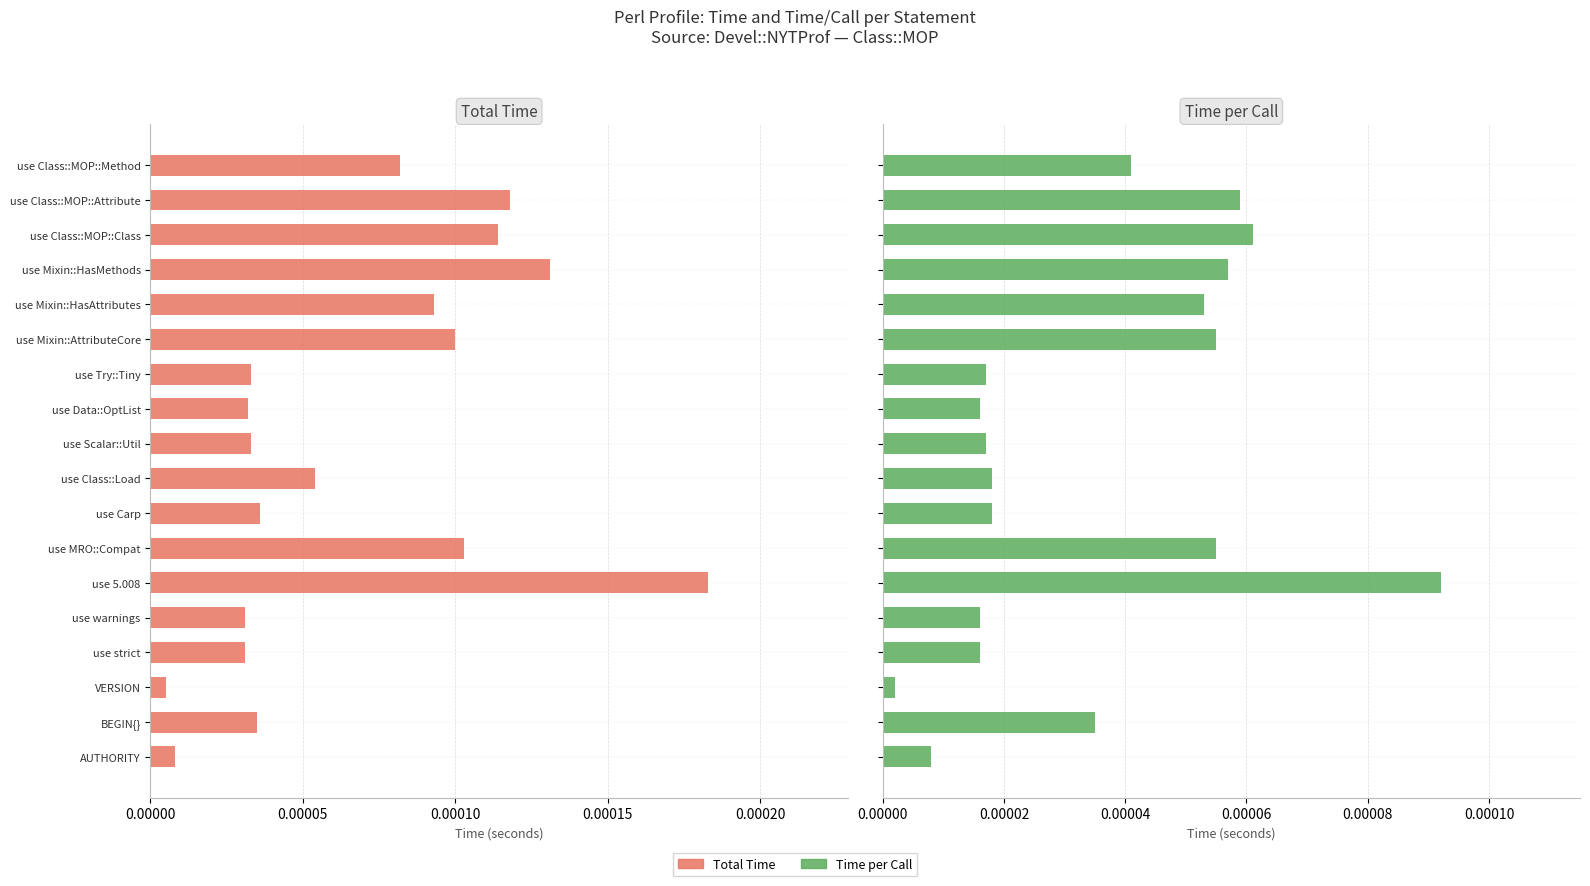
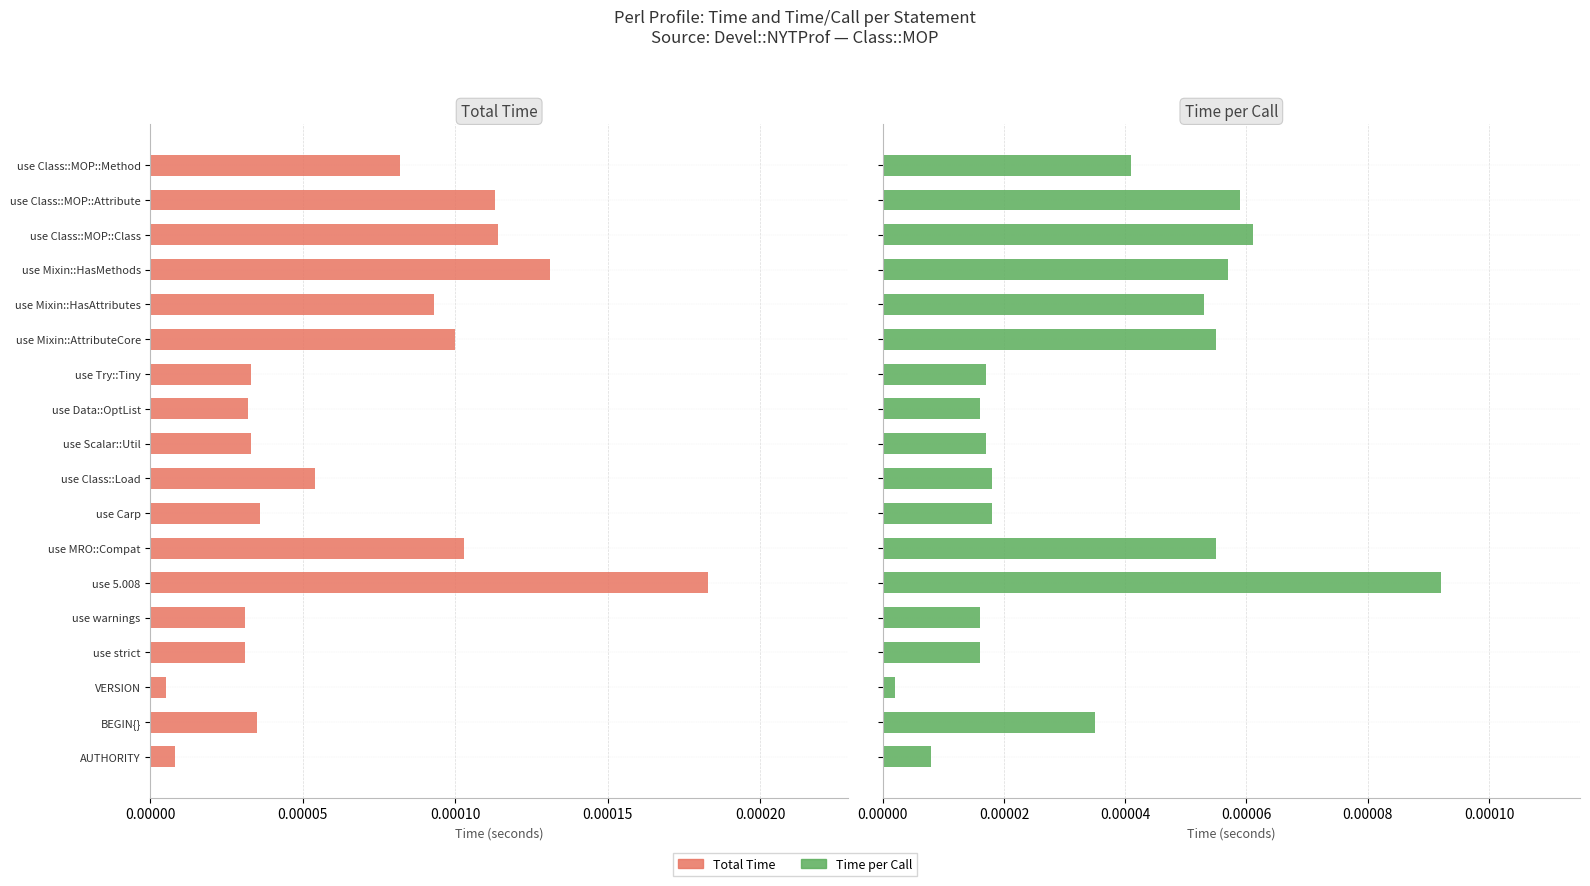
  {
    "Total Time": {
      "use Class::MOP::Method": 0.000082,
-     "use Class::MOP::Attribute": 0.000118,
+     "use Class::MOP::Attribute": 0.000113,
      "use Class::MOP::Class": 0.000114,
      "use Mixin::HasMethods": 0.000131,
      "use Mixin::HasAttributes": 0.000093,
      "use Mixin::AttributeCore": 0.000100,
      "use Try::Tiny": 0.000033,
      "use Data::OptList": 0.000032,
      "use Scalar::Util": 0.000033,
      "use Class::Load": 0.000054,
      "use Carp": 0.000036,
      "use MRO::Compat": 0.000103,
      "use 5.008": 0.000183,
      "use warnings": 0.000031,
      "use strict": 0.000031,
      "VERSION": 0.000005,
      "BEGIN{}": 0.000035,
      "AUTHORITY": 0.000008
    }
  }
